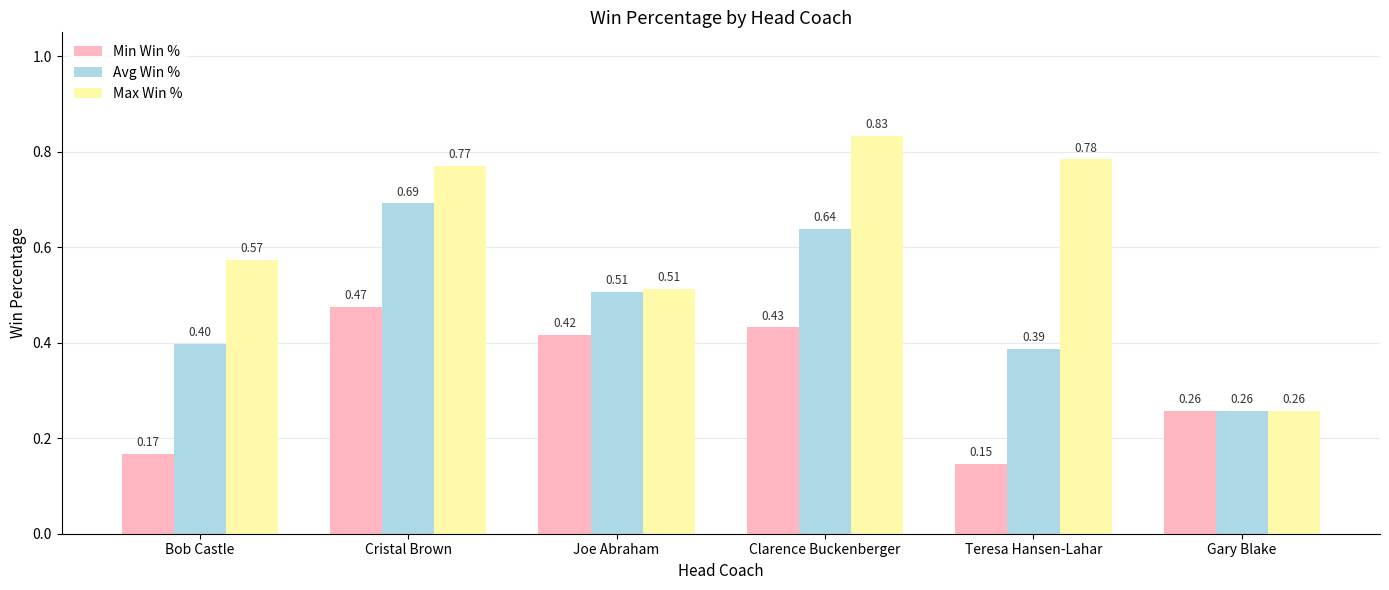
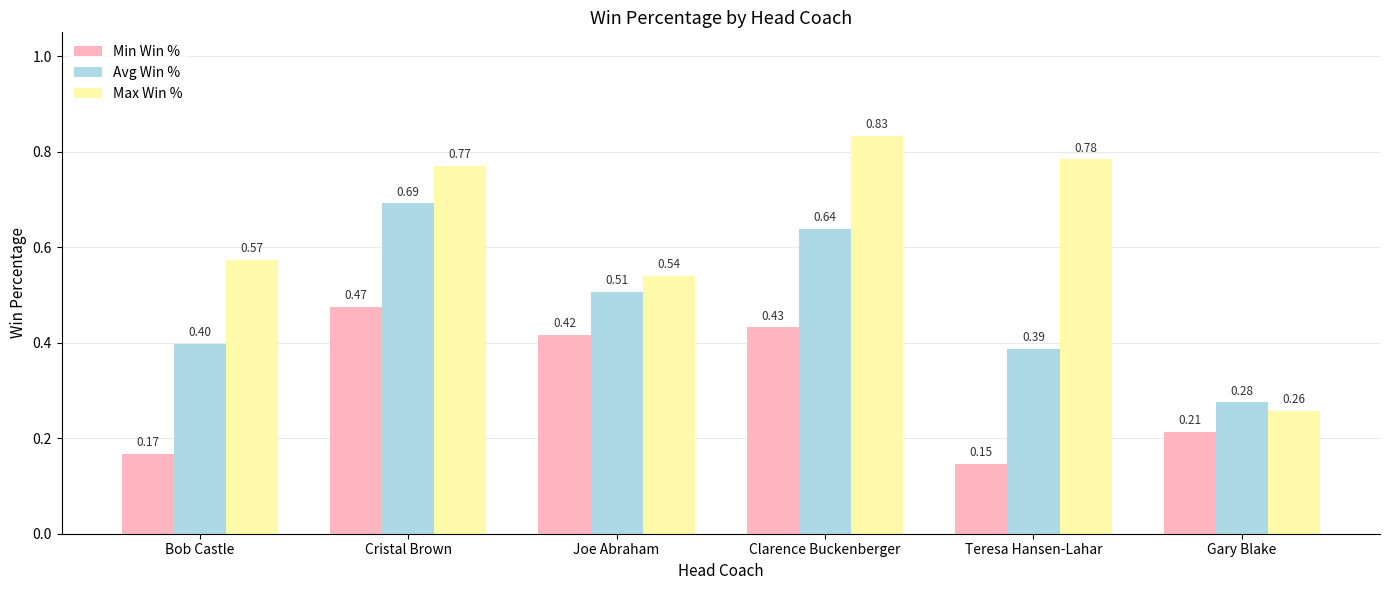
  {
    "Min Win %": {
      "Bob Castle": 0.17,
      "Cristal Brown": 0.47,
      "Joe Abraham": 0.42,
      "Clarence Buckenberger": 0.43,
      "Teresa Hansen-Lahar": 0.15,
-     "Gary Blake": 0.26
+     "Gary Blake": 0.21
    },
    "Avg Win %": {
      "Bob Castle": 0.40,
      "Cristal Brown": 0.69,
      "Joe Abraham": 0.51,
      "Clarence Buckenberger": 0.64,
      "Teresa Hansen-Lahar": 0.39,
-     "Gary Blake": 0.26
+     "Gary Blake": 0.28
    },
    "Max Win %": {
      "Bob Castle": 0.57,
      "Cristal Brown": 0.77,
-     "Joe Abraham": 0.51,
+     "Joe Abraham": 0.54,
      "Clarence Buckenberger": 0.83,
      "Teresa Hansen-Lahar": 0.78,
      "Gary Blake": 0.26
    }
  }
